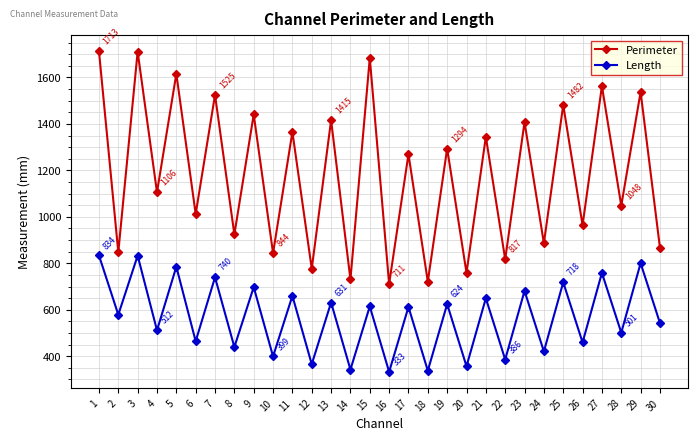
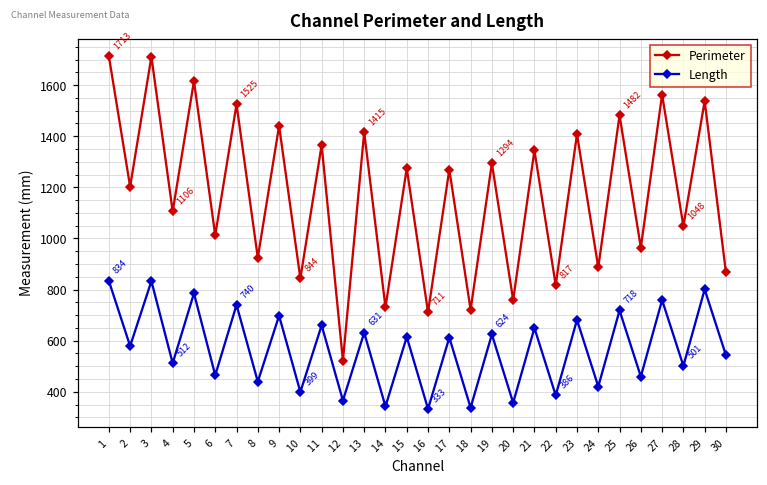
  {
    "Perimeter": {
-     "2": 850,
+     "2": 1200,
      "3": 1710,
      "5": 1620,
      "6": 1010,
      "8": 920,
      "9": 1440,
      "11": 1370,
-     "12": 780,
-     "15": 1680,
+     "12": 520,
+     "15": 1270,
      "17": 1270,
      "18": 720,
      "20": 760,
      "21": 1340,
      "23": 1410,
      "24": 890,
      "26": 960,
      "27": 1560,
      "29": 1540,
      "30": 870
    },
    "Length": {
      "1": 834,
      "4": 512,
      "7": 740,
      "10": 399,
      "16": 333,
      "19": 624,
      "22": 386,
      "25": 718,
      "28": 501
    }
  }
